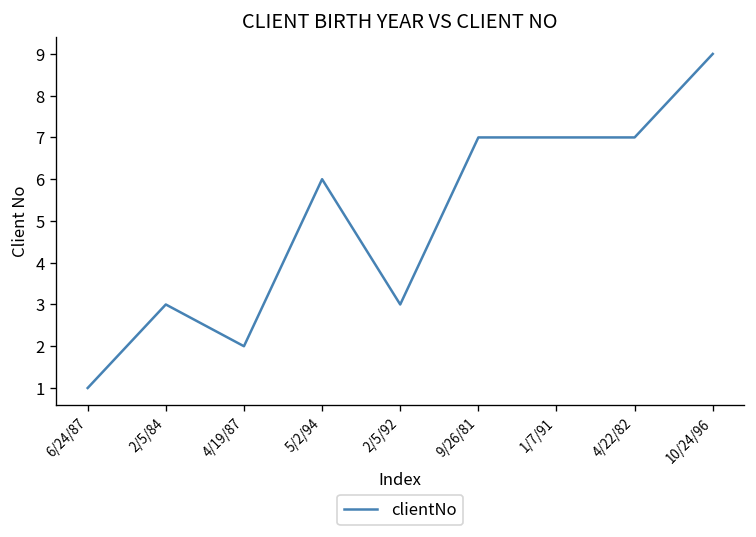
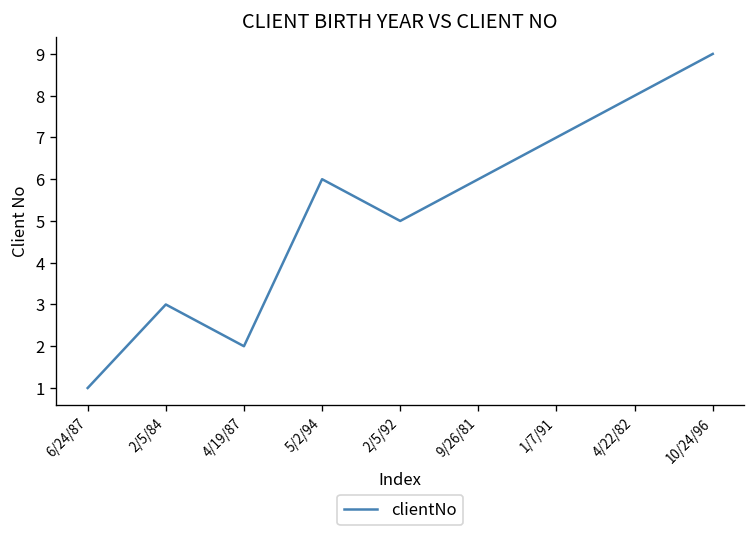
  {
    "6/24/87": 1,
    "2/5/84": 3,
    "4/19/87": 2,
    "5/2/94": 6,
-   "2/5/92": 3,
-   "9/26/81": 7,
+   "2/5/92": 5,
+   "9/26/81": 6,
    "1/7/91": 7,
-   "4/22/82": 7,
+   "4/22/82": 8,
    "10/24/96": 9
  }
